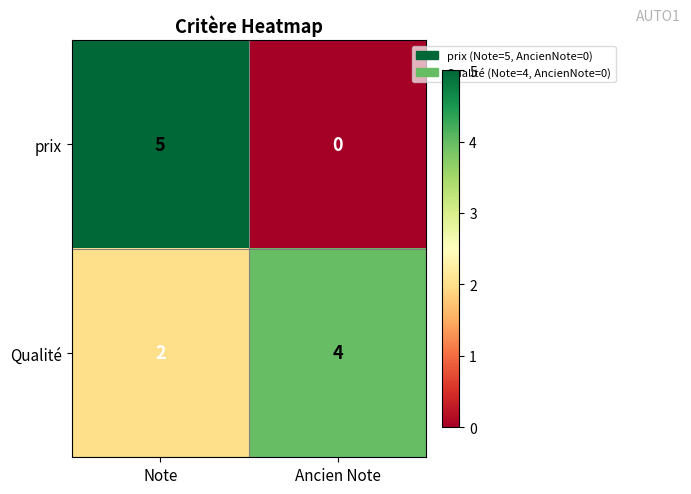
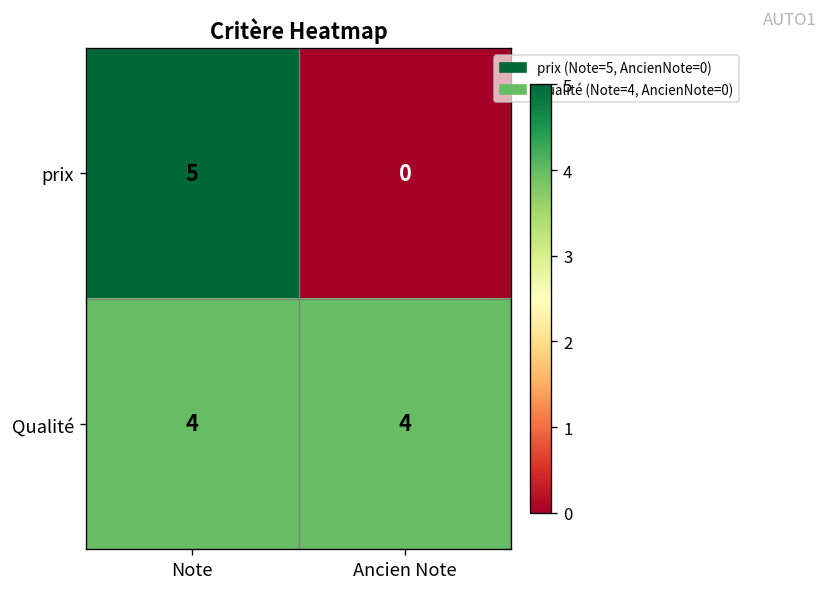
  {
    "prix": {
      "Note": 5,
      "Ancien Note": 0
    },
    "Qualité": {
-     "Note": 2,
+     "Note": 4,
      "Ancien Note": 4
    }
  }
